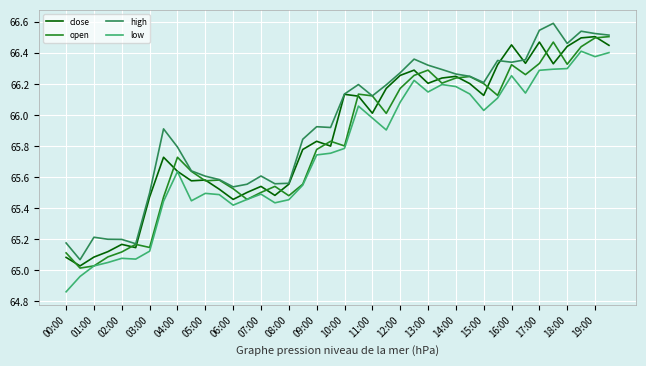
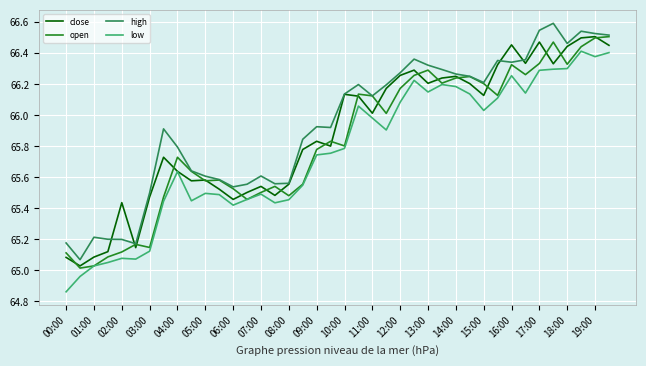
  {
    "close": {
      "00:00": 65.08,
      "01:00": 65.09,
-     "02:00": 65.17,
+     "02:00": 65.44,
      "03:00": 65.47,
      "06:00": 65.46,
      "07:00": 65.54,
      "09:00": 65.83,
      "11:00": 66.01,
      "12:00": 66.26,
      "13:00": 66.21,
      "15:00": 66.13,
      "16:00": 66.46,
      "17:00": 66.47,
      "18:00": 66.45
    }
  }
